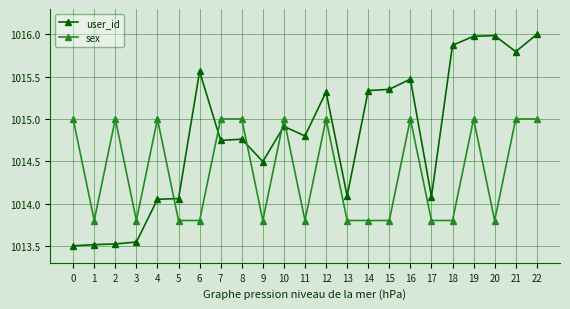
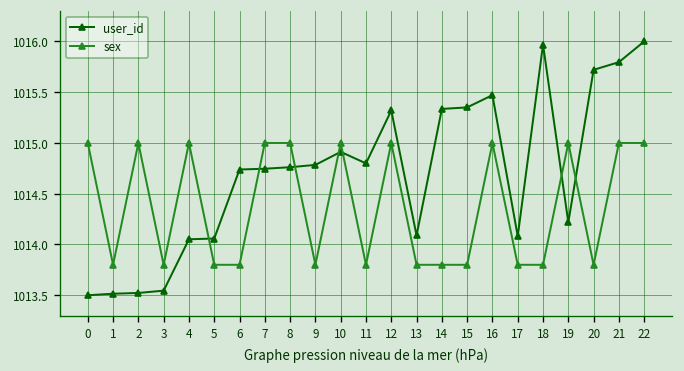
  {
    "user_id": {
      "0": 1013.5,
      "1": 1013.5,
      "2": 1013.5,
      "3": 1013.5,
      "4": 1014.1,
      "5": 1014.1,
-     "6": 1015.6,
+     "6": 1014.7,
      "7": 1014.7,
      "8": 1014.8,
-     "9": 1014.5,
+     "9": 1014.8,
      "10": 1014.9,
      "11": 1014.8,
      "12": 1015.3,
      "13": 1014.1,
      "14": 1015.3,
      "15": 1015.4,
      "16": 1015.5,
      "17": 1014.1,
-     "18": 1015.9,
-     "19": 1016.0,
-     "20": 1016.0,
+     "18": 1016.0,
+     "19": 1014.2,
+     "20": 1015.7,
      "21": 1015.8,
      "22": 1016.0
    },
    "sex": {
      "0": 1015.0,
      "1": 1013.8,
      "2": 1015.0,
      "3": 1013.8,
      "4": 1015.0,
      "5": 1013.8,
      "6": 1013.8,
      "7": 1015.0,
      "8": 1015.0,
      "9": 1013.8,
      "10": 1015.0,
      "11": 1013.8,
      "12": 1015.0,
      "13": 1013.8,
      "14": 1013.8,
      "15": 1013.8,
      "16": 1015.0,
      "17": 1013.8,
      "18": 1013.8,
      "19": 1015.0,
      "20": 1013.8,
      "21": 1015.0,
      "22": 1015.0
    }
  }
